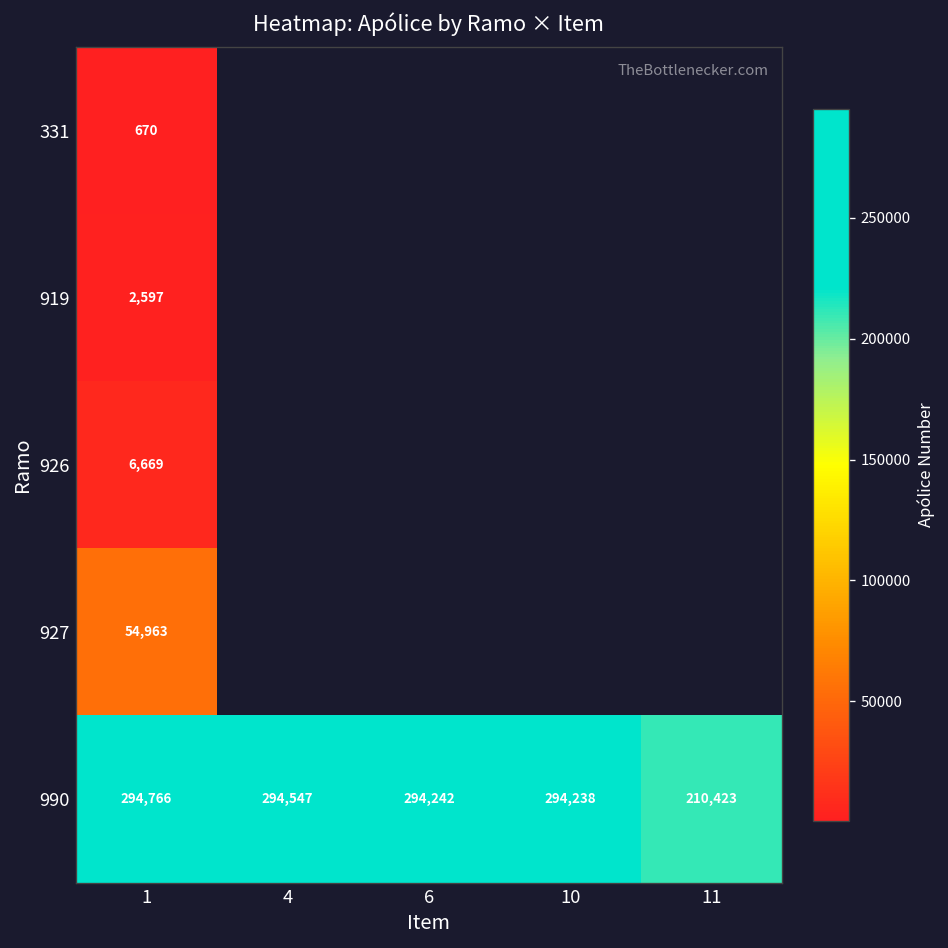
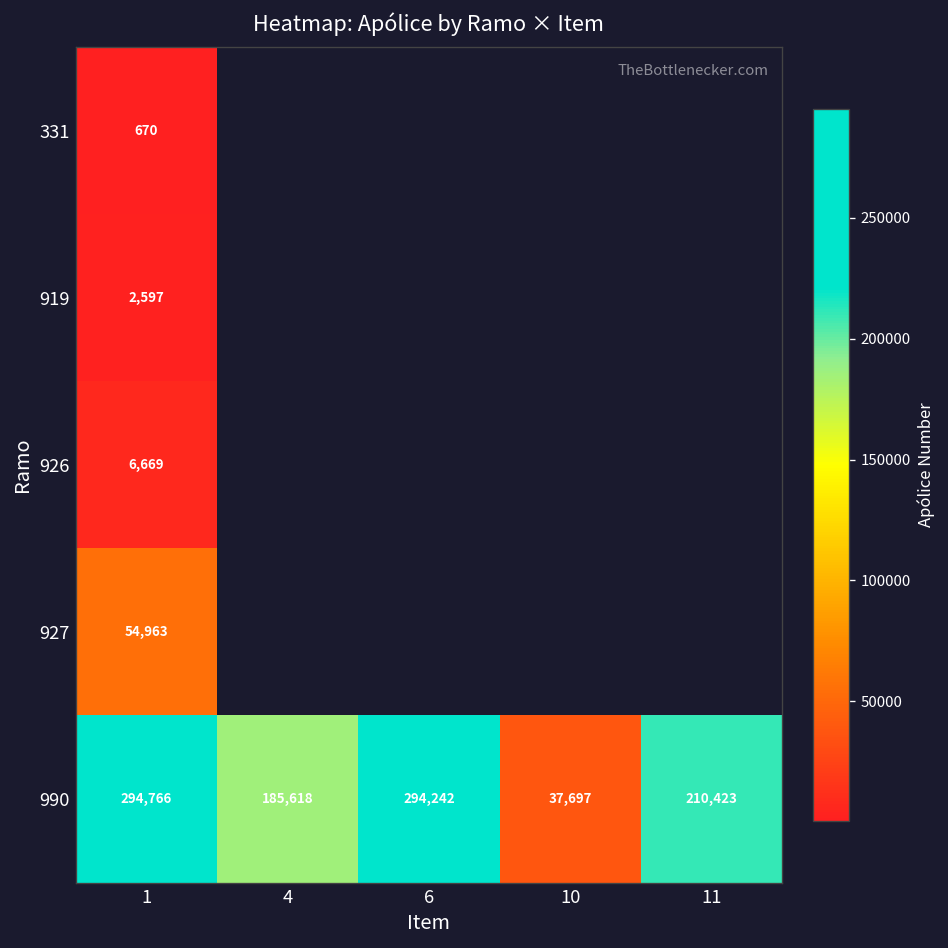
  {
    "331": {
      "1": "670"
    },
    "919": {
      "1": "2,597"
    },
    "926": {
      "1": "6,669"
    },
    "927": {
      "1": "54,963"
    },
    "990": {
      "1": "294,766",
-     "4": "294,547",
+     "4": "185,618",
      "6": "294,242",
-     "10": "294,238",
+     "10": "37,697",
      "11": "210,423"
    }
  }
